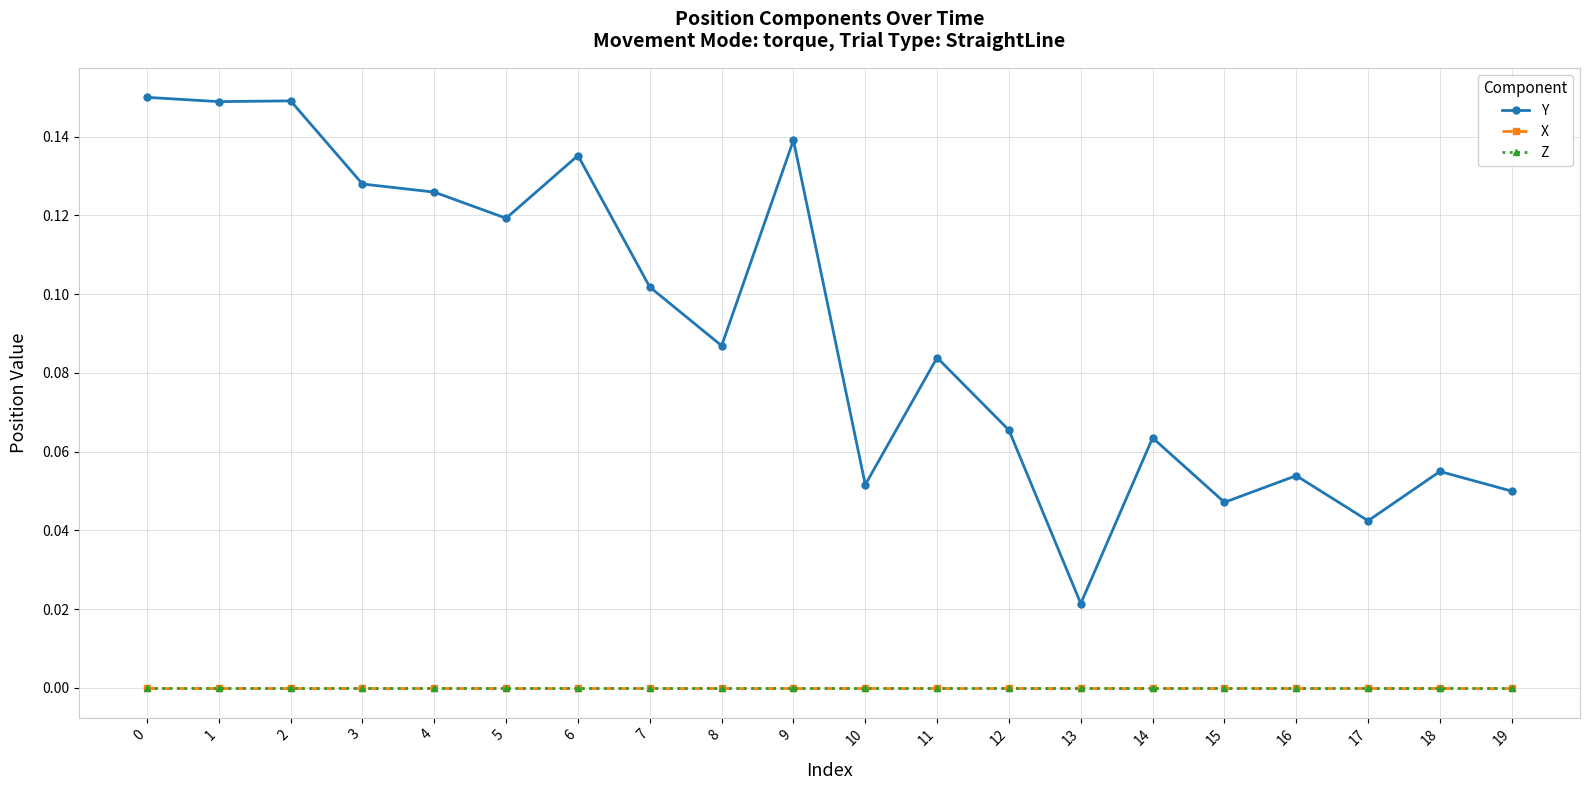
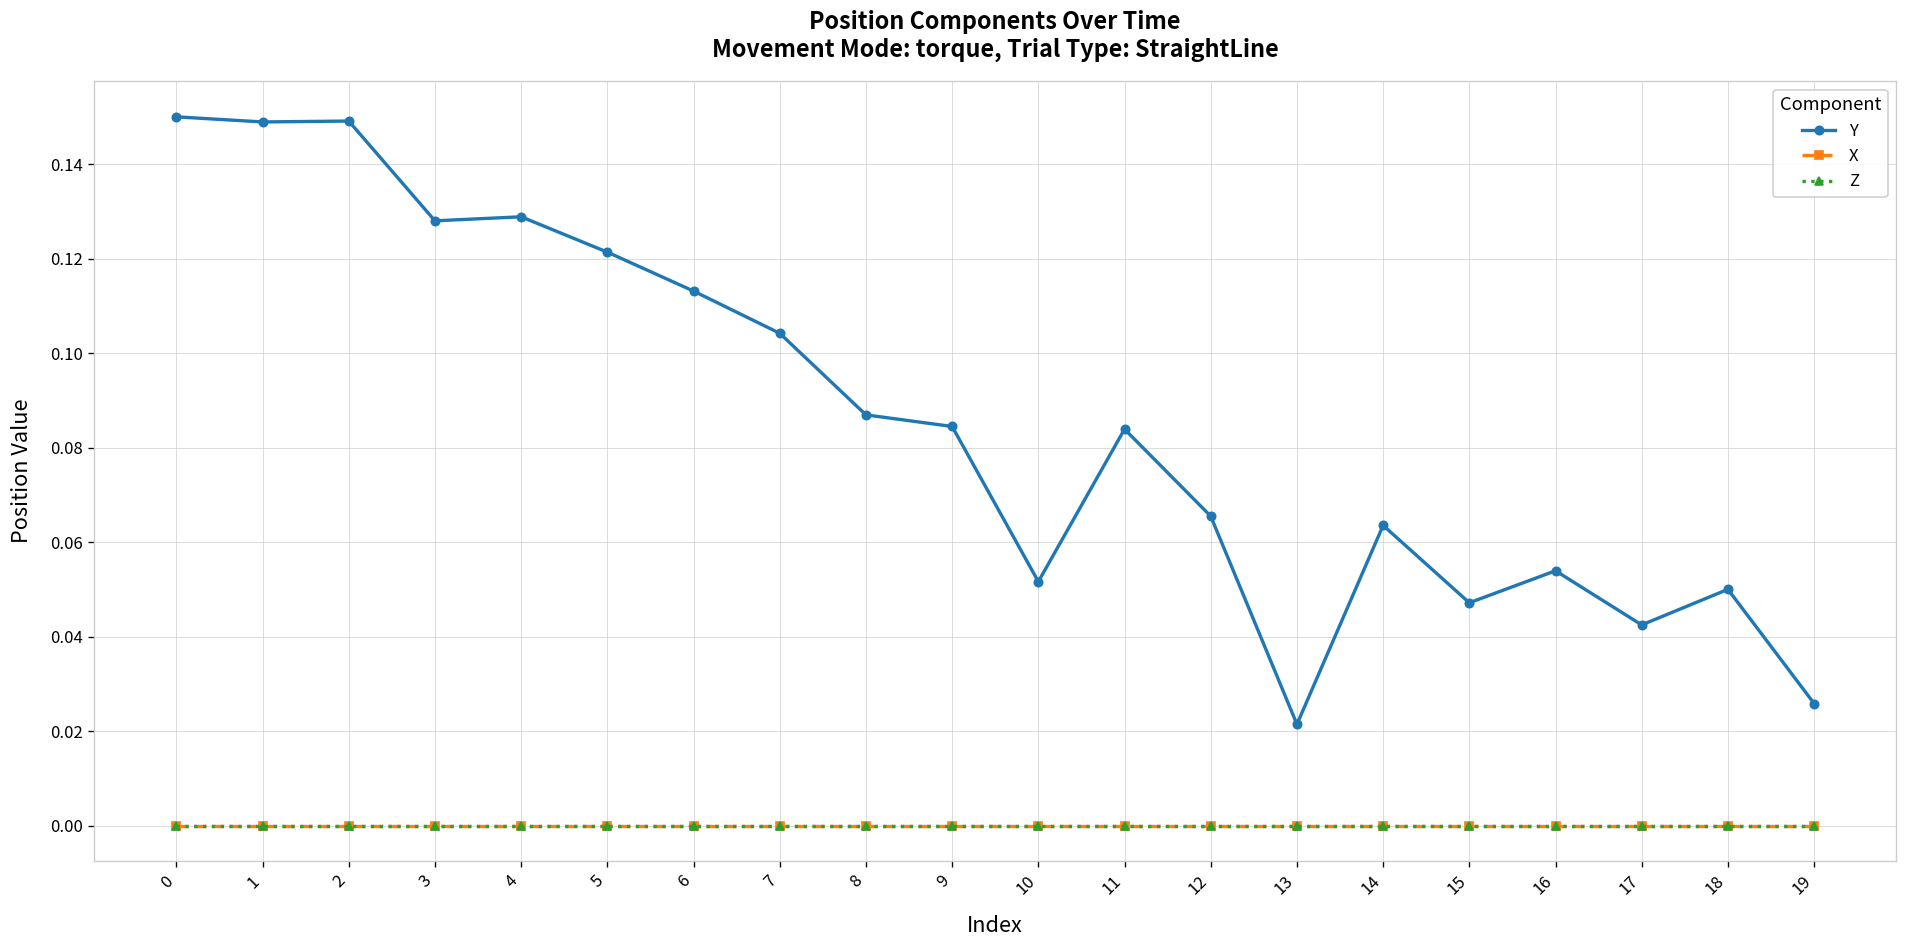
  {
    "Y": {
      "0": 0.150,
      "1": 0.149,
      "2": 0.149,
      "3": 0.128,
-     "4": 0.126,
-     "5": 0.119,
-     "6": 0.135,
-     "7": 0.102,
+     "4": 0.129,
+     "5": 0.121,
+     "6": 0.113,
+     "7": 0.104,
      "8": 0.087,
-     "9": 0.139,
+     "9": 0.084,
      "10": 0.052,
      "11": 0.084,
      "12": 0.065,
      "13": 0.021,
      "14": 0.064,
      "15": 0.047,
      "16": 0.054,
      "17": 0.042,
-     "18": 0.055,
-     "19": 0.050
+     "18": 0.050,
+     "19": 0.026
    },
    "Z": {
      "0": 0.000,
      "1": 0.000,
      "2": 0.000,
      "3": 0.000,
      "4": 0.000,
      "5": 0.000,
      "6": 0.000,
      "7": 0.000,
      "8": 0.000,
      "9": 0.000,
      "10": 0.000,
      "11": 0.000,
      "12": 0.000,
      "13": 0.000,
      "14": 0.000,
      "15": 0.000,
      "16": 0.000,
      "17": 0.000,
      "18": 0.000,
      "19": 0.000
    }
  }
